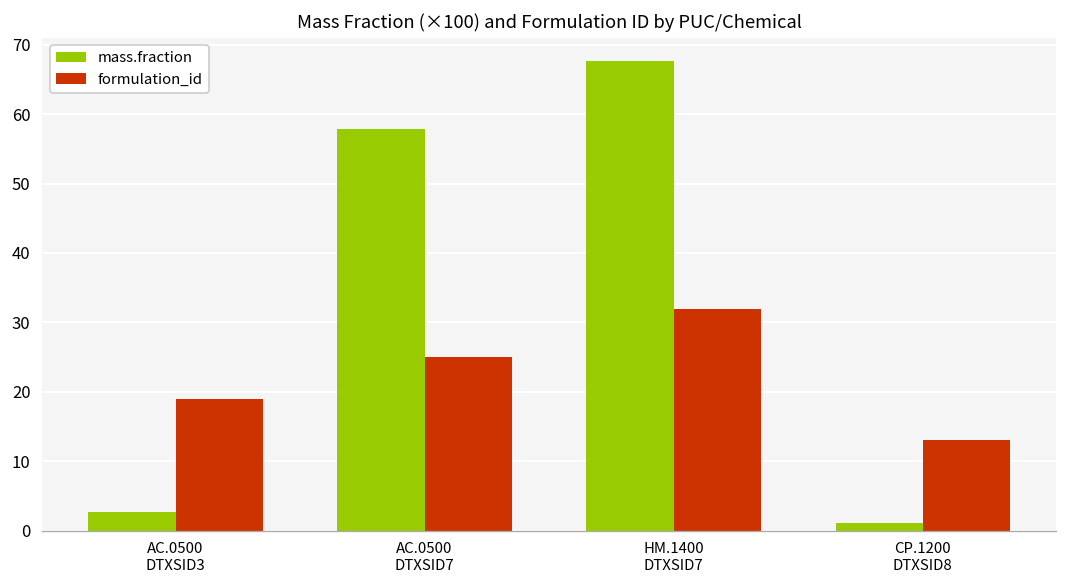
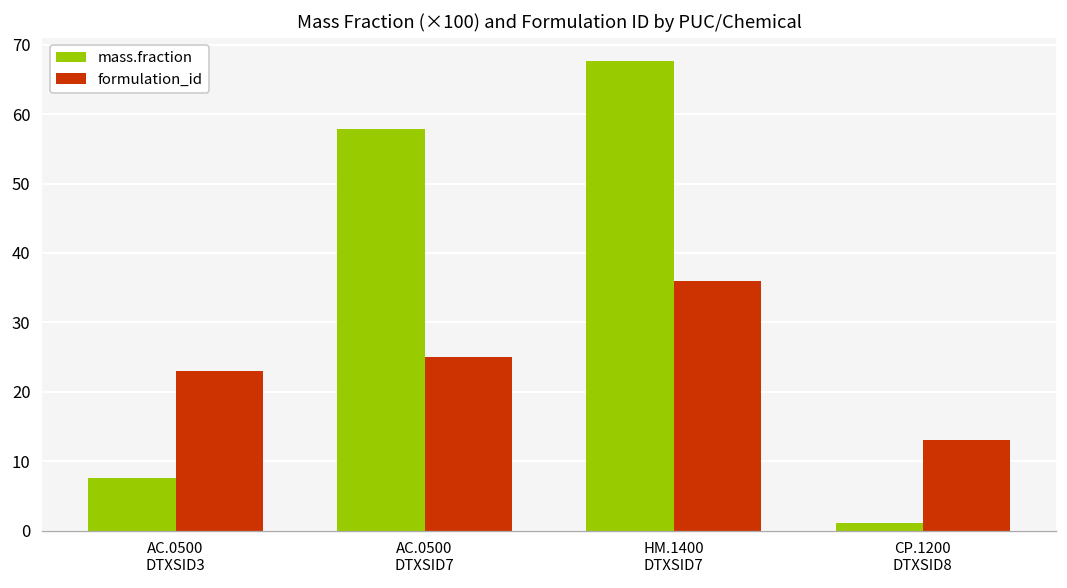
  {
    "mass.fraction": {
-     "AC.0500 DTXSID3": 3,
+     "AC.0500 DTXSID3": 8,
      "AC.0500 DTXSID7": 58,
      "HM.1400 DTXSID7": 68,
      "CP.1200 DTXSID8": 1
    },
    "formulation_id": {
-     "AC.0500 DTXSID3": 19,
+     "AC.0500 DTXSID3": 23,
      "AC.0500 DTXSID7": 25,
-     "HM.1400 DTXSID7": 32,
+     "HM.1400 DTXSID7": 36,
      "CP.1200 DTXSID8": 13
    }
  }
